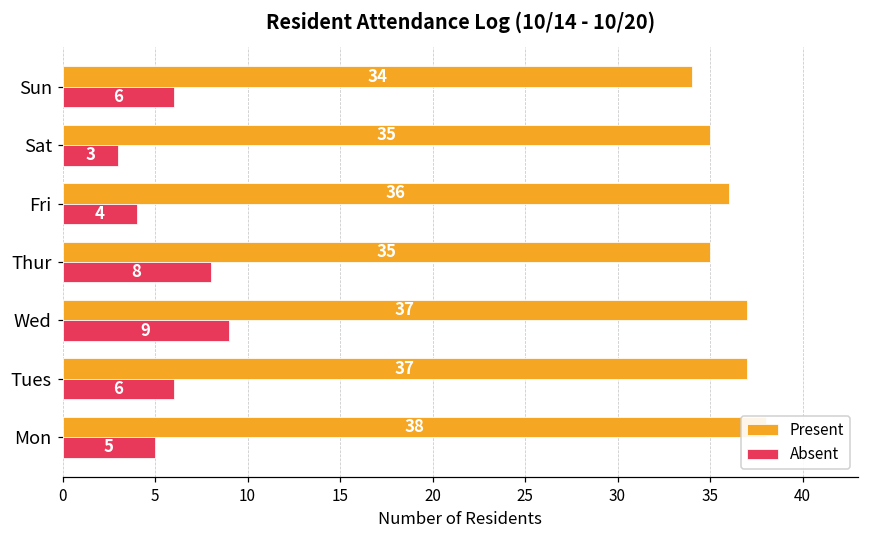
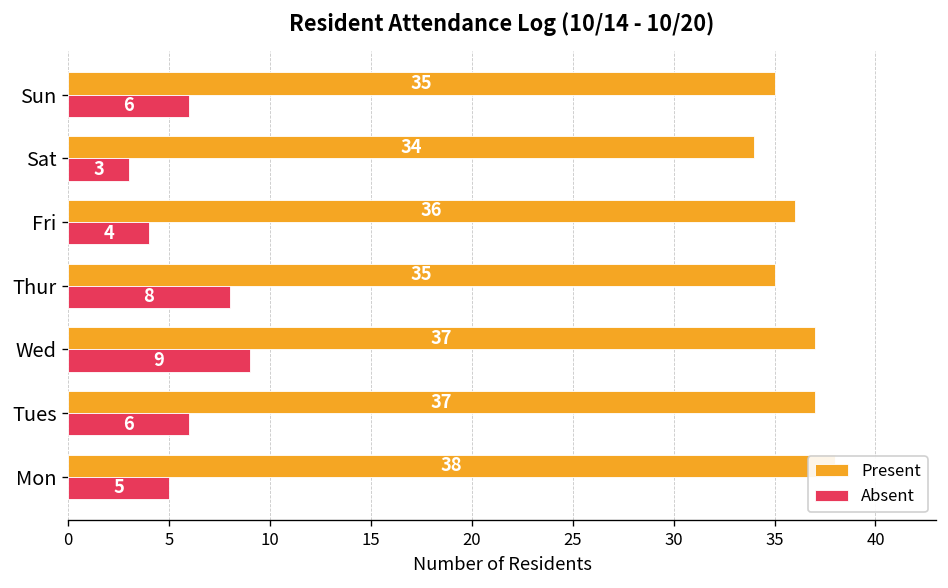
  {
    "Present": {
-     "Sun": 34,
-     "Sat": 35,
+     "Sun": 35,
+     "Sat": 34,
      "Fri": 36,
      "Thur": 35,
      "Wed": 37,
      "Tues": 37
    },
    "Absent": {
      "Sun": 6,
      "Sat": 3,
      "Fri": 4,
      "Thur": 8,
      "Wed": 9,
      "Tues": 6,
      "Mon": 5
    }
  }
